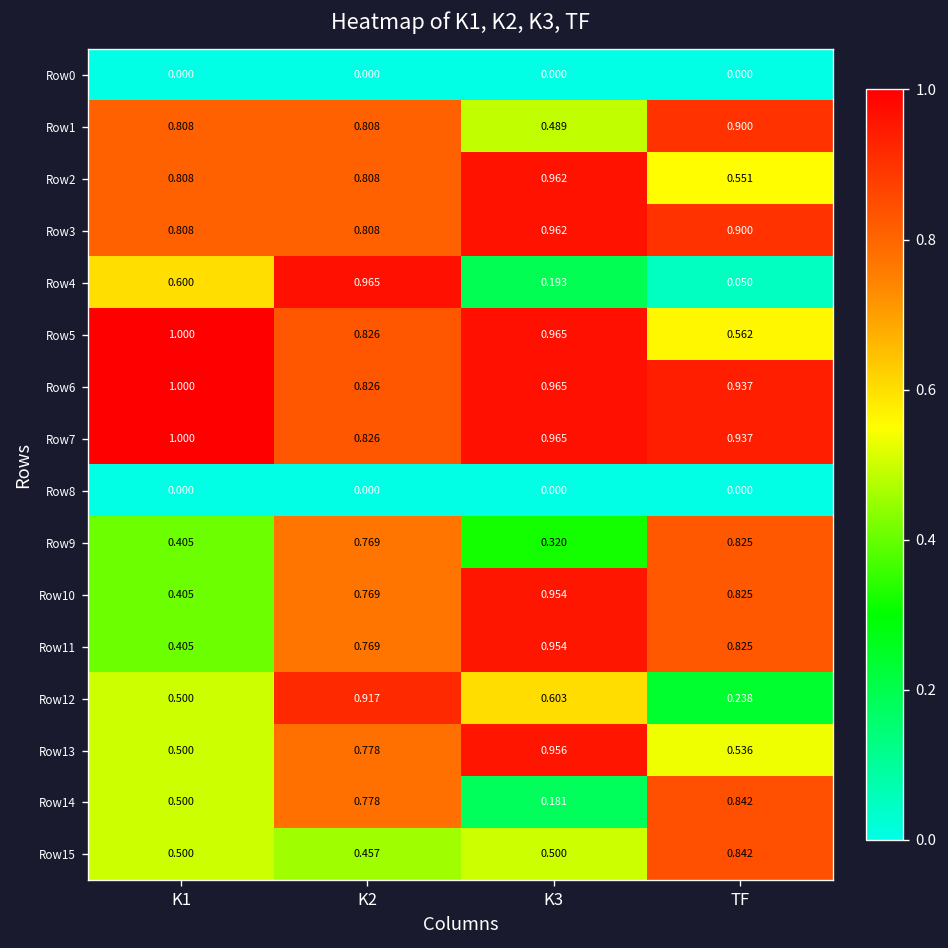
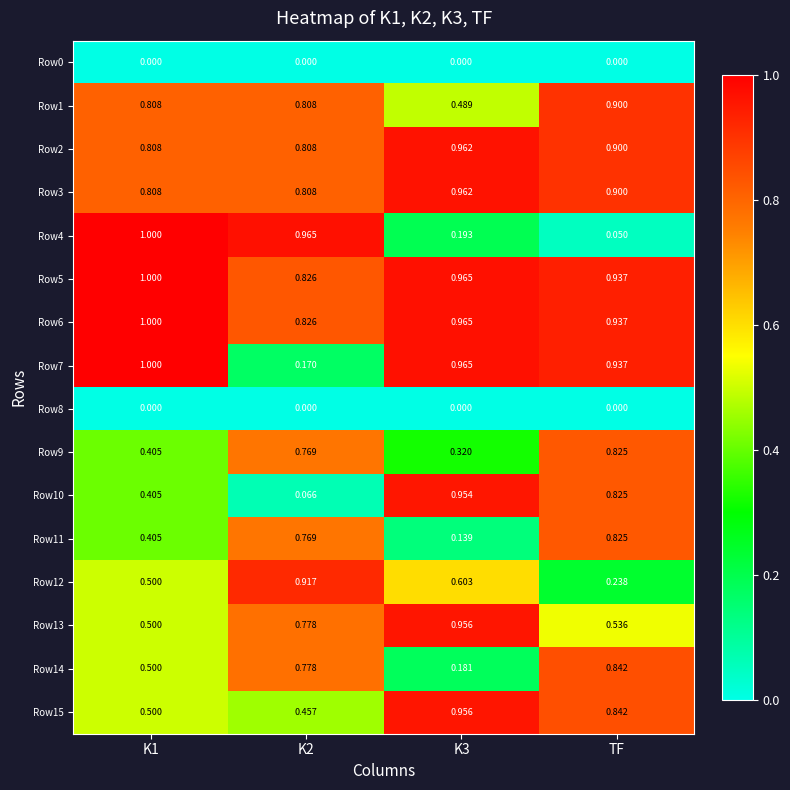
  {
    "Row0": {
      "K1": 0.000,
      "K2": 0.000,
      "K3": 0.000,
      "TF": 0.000
    },
    "Row1": {
      "K1": 0.808,
      "K2": 0.808,
      "K3": 0.489,
      "TF": 0.900
    },
    "Row2": {
      "K1": 0.808,
      "K2": 0.808,
      "K3": 0.962,
-     "TF": 0.551
+     "TF": 0.900
    },
    "Row3": {
      "K1": 0.808,
      "K2": 0.808,
      "K3": 0.962,
      "TF": 0.900
    },
    "Row4": {
-     "K1": 0.600,
+     "K1": 1.000,
      "K2": 0.965,
      "K3": 0.193,
      "TF": 0.050
    },
    "Row5": {
      "K1": 1.000,
      "K2": 0.826,
      "K3": 0.965,
-     "TF": 0.562
+     "TF": 0.937
    },
    "Row6": {
      "K1": 1.000,
      "K2": 0.826,
      "K3": 0.965,
      "TF": 0.937
    },
    "Row7": {
      "K1": 1.000,
-     "K2": 0.826,
+     "K2": 0.170,
      "K3": 0.965,
      "TF": 0.937
    },
    "Row8": {
      "K1": 0.000,
      "K2": 0.000,
      "K3": 0.000,
      "TF": 0.000
    },
    "Row9": {
      "K1": 0.405,
      "K2": 0.769,
      "K3": 0.320,
      "TF": 0.825
    },
    "Row10": {
      "K1": 0.405,
-     "K2": 0.769,
+     "K2": 0.066,
      "K3": 0.954,
      "TF": 0.825
    },
    "Row11": {
      "K1": 0.405,
      "K2": 0.769,
-     "K3": 0.954,
+     "K3": 0.139,
      "TF": 0.825
    },
    "Row12": {
      "K1": 0.500,
      "K2": 0.917,
      "K3": 0.603,
      "TF": 0.238
    },
    "Row13": {
      "K1": 0.500,
      "K2": 0.778,
      "K3": 0.956,
      "TF": 0.536
    },
    "Row14": {
      "K1": 0.500,
      "K2": 0.778,
      "K3": 0.181,
      "TF": 0.842
    },
    "Row15": {
      "K1": 0.500,
      "K2": 0.457,
-     "K3": 0.500,
+     "K3": 0.956,
      "TF": 0.842
    }
  }
